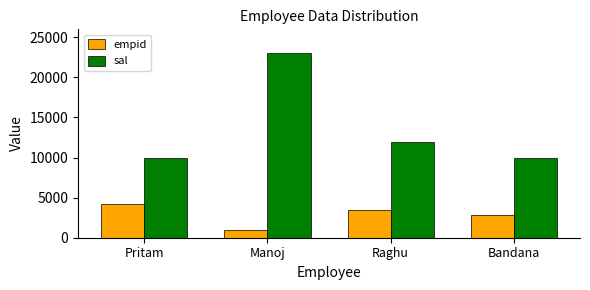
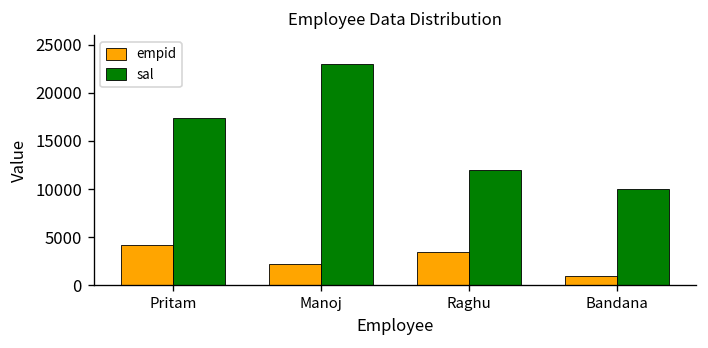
  {
    "empid": {
      "Pritam": 4000,
-     "Manoj": 1000,
+     "Manoj": 2000,
      "Raghu": 3000,
-     "Bandana": 3000
+     "Bandana": 1000
    },
    "sal": {
-     "Pritam": 10000,
+     "Pritam": 17000,
      "Manoj": 23000,
      "Raghu": 12000,
      "Bandana": 10000
    }
  }
